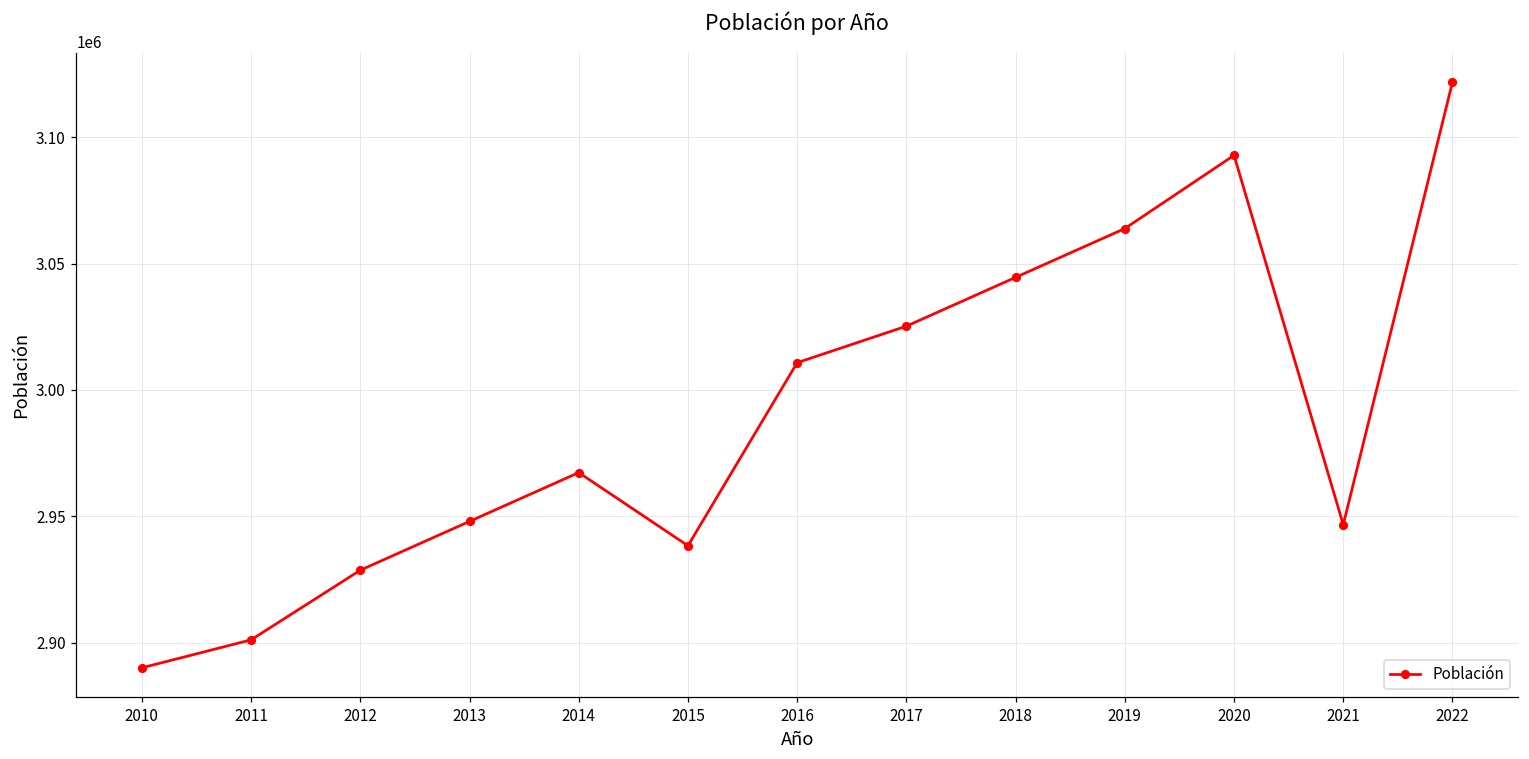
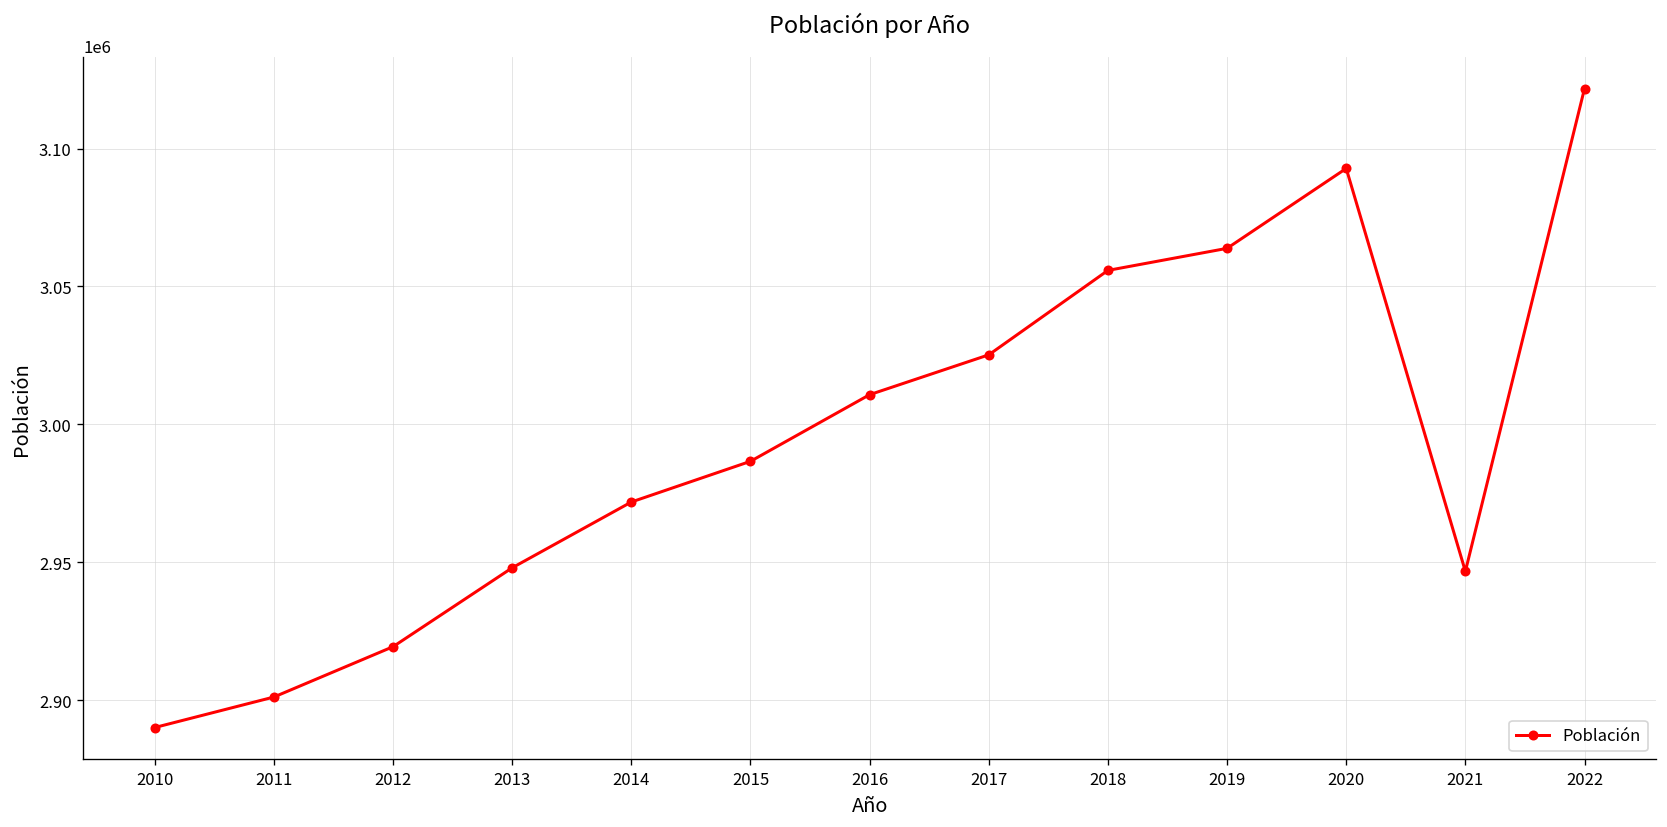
  {
    "2010": 2890000,
    "2011": 2901000,
-   "2012": 2929000,
+   "2012": 2919000,
    "2013": 2948000,
-   "2014": 2967000,
-   "2015": 2938000,
+   "2014": 2972000,
+   "2015": 2987000,
    "2016": 3011000,
    "2017": 3025000,
-   "2018": 3045000,
+   "2018": 3056000,
    "2019": 3064000,
    "2020": 3093000,
    "2021": 2947000,
    "2022": 3122000
  }
